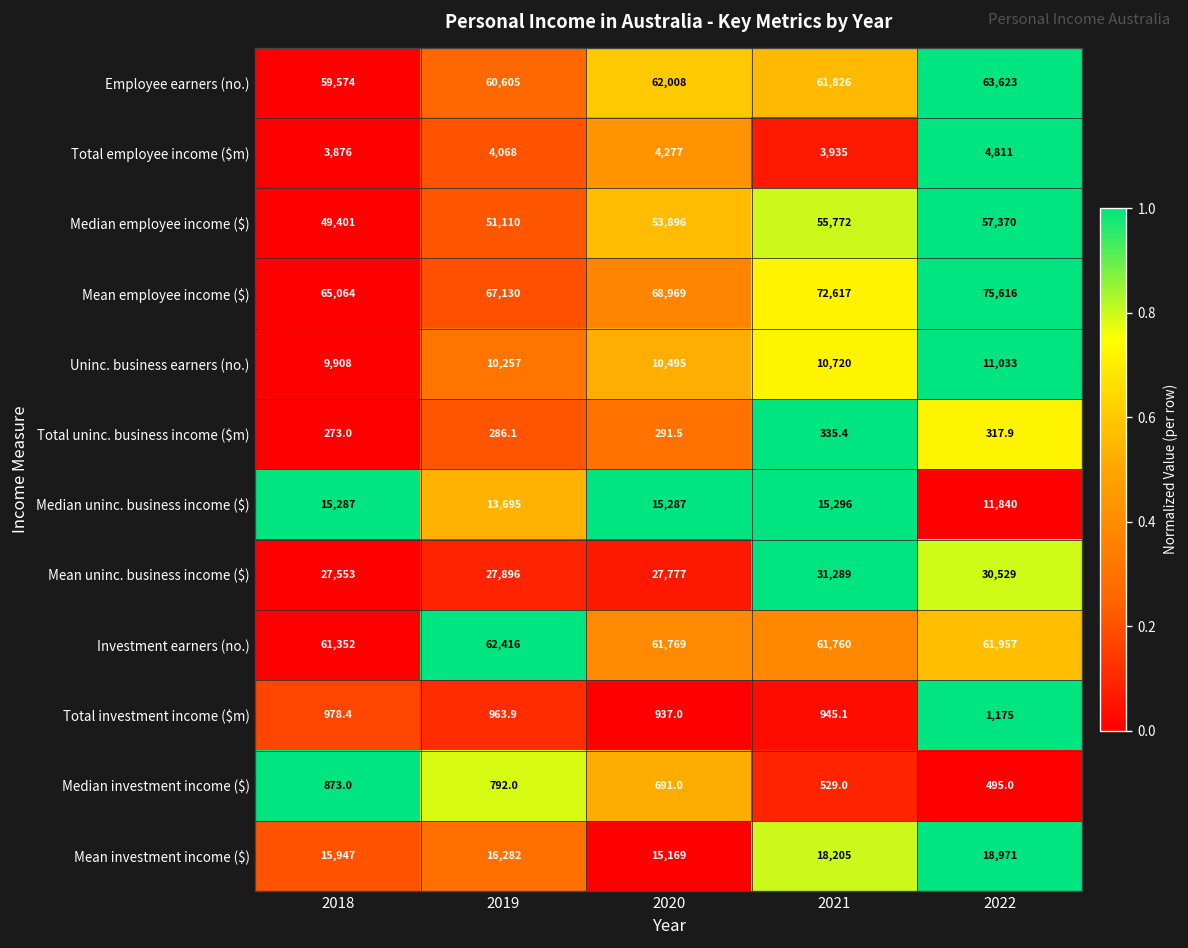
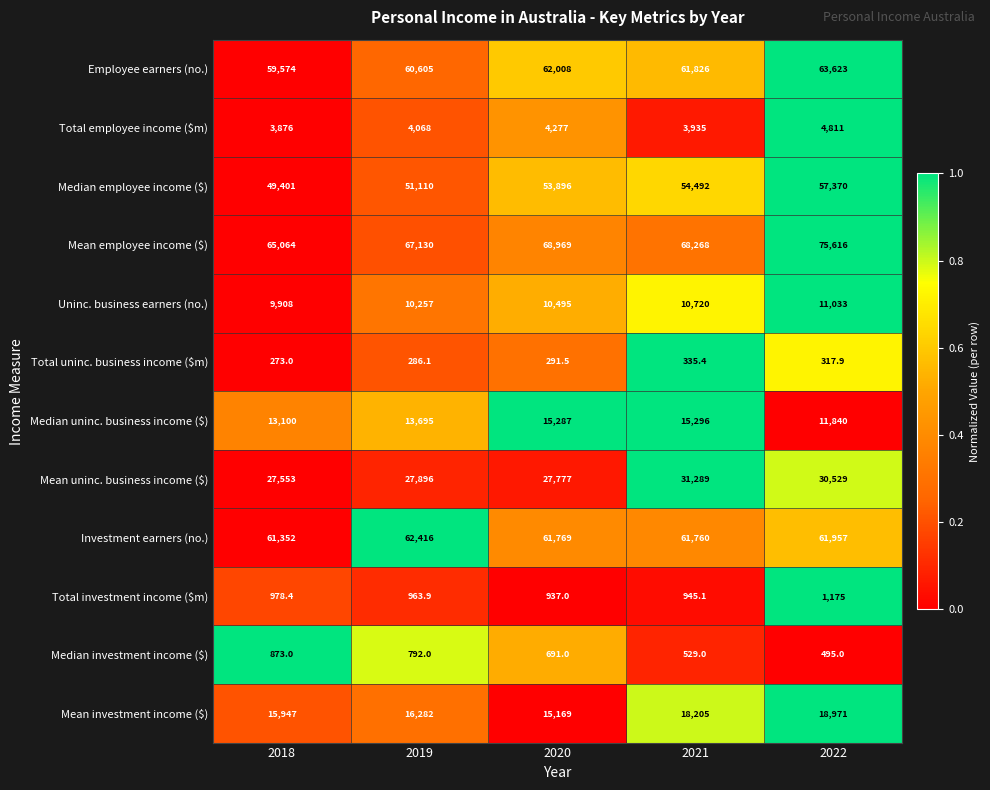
  {
    "Employee earners (no.)": {
      "2018": "59,574",
      "2019": "60,605",
      "2020": "62,008",
      "2021": "61,826",
      "2022": "63,623"
    },
    "Total employee income ($m)": {
      "2018": "3,876",
      "2019": "4,068",
      "2020": "4,277",
      "2021": "3,935",
      "2022": "4,811"
    },
    "Median employee income ($)": {
      "2018": "49,401",
      "2019": "51,110",
      "2020": "53,896",
-     "2021": "55,772",
+     "2021": "54,492",
      "2022": "57,370"
    },
    "Mean employee income ($)": {
      "2018": "65,064",
      "2019": "67,130",
      "2020": "68,969",
-     "2021": "72,617",
+     "2021": "68,268",
      "2022": "75,616"
    },
    "Uninc. business earners (no.)": {
      "2018": "9,908",
      "2019": "10,257",
      "2020": "10,495",
      "2021": "10,720",
      "2022": "11,033"
    },
    "Total uninc. business income ($m)": {
      "2018": "273.0",
      "2019": "286.1",
      "2020": "291.5",
      "2021": "335.4",
      "2022": "317.9"
    },
    "Median uninc. business income ($)": {
-     "2018": "15,287",
+     "2018": "13,100",
      "2019": "13,695",
      "2020": "15,287",
      "2021": "15,296",
      "2022": "11,840"
    },
    "Mean uninc. business income ($)": {
      "2018": "27,553",
      "2019": "27,896",
      "2020": "27,777",
      "2021": "31,289",
      "2022": "30,529"
    },
    "Investment earners (no.)": {
      "2018": "61,352",
      "2019": "62,416",
      "2020": "61,769",
      "2021": "61,760",
      "2022": "61,957"
    },
    "Total investment income ($m)": {
      "2018": "978.4",
      "2019": "963.9",
      "2020": "937.0",
      "2021": "945.1",
      "2022": "1,175"
    },
    "Median investment income ($)": {
      "2018": "873.0",
      "2019": "792.0",
      "2020": "691.0",
      "2021": "529.0",
      "2022": "495.0"
    },
    "Mean investment income ($)": {
      "2018": "15,947",
      "2019": "16,282",
      "2020": "15,169",
      "2021": "18,205",
      "2022": "18,971"
    }
  }
